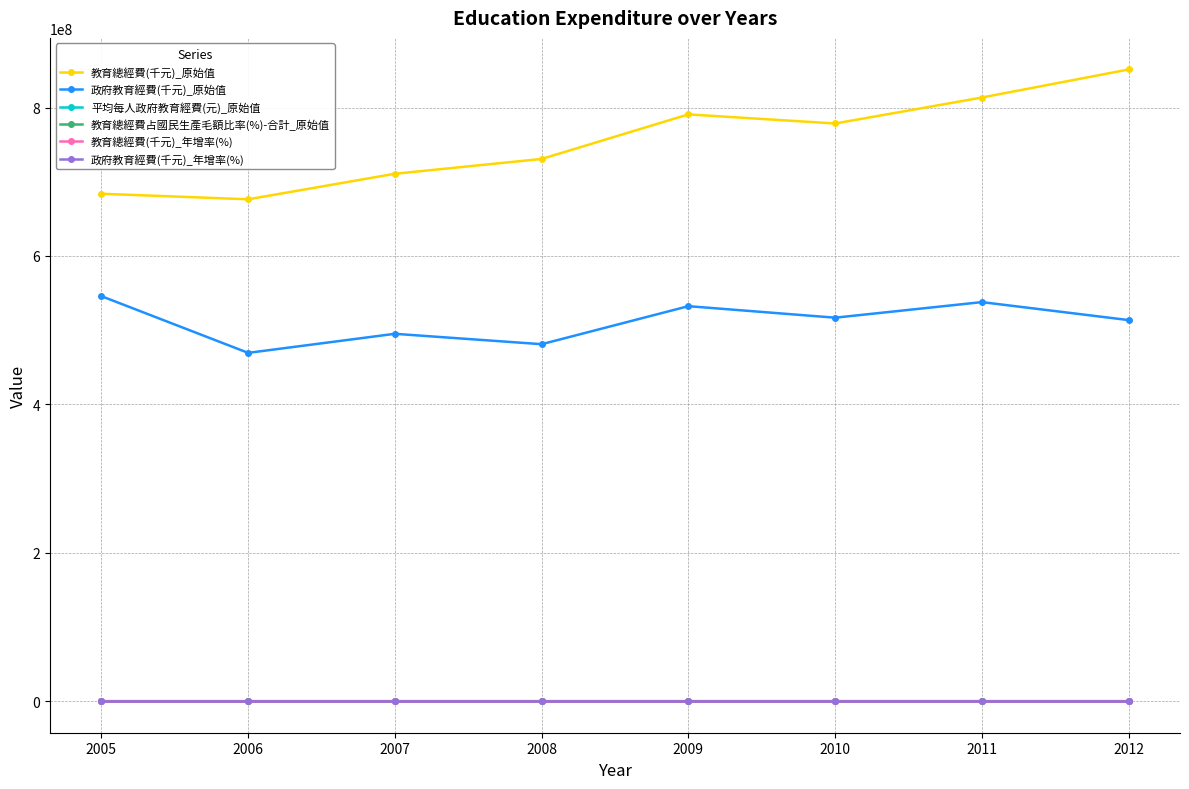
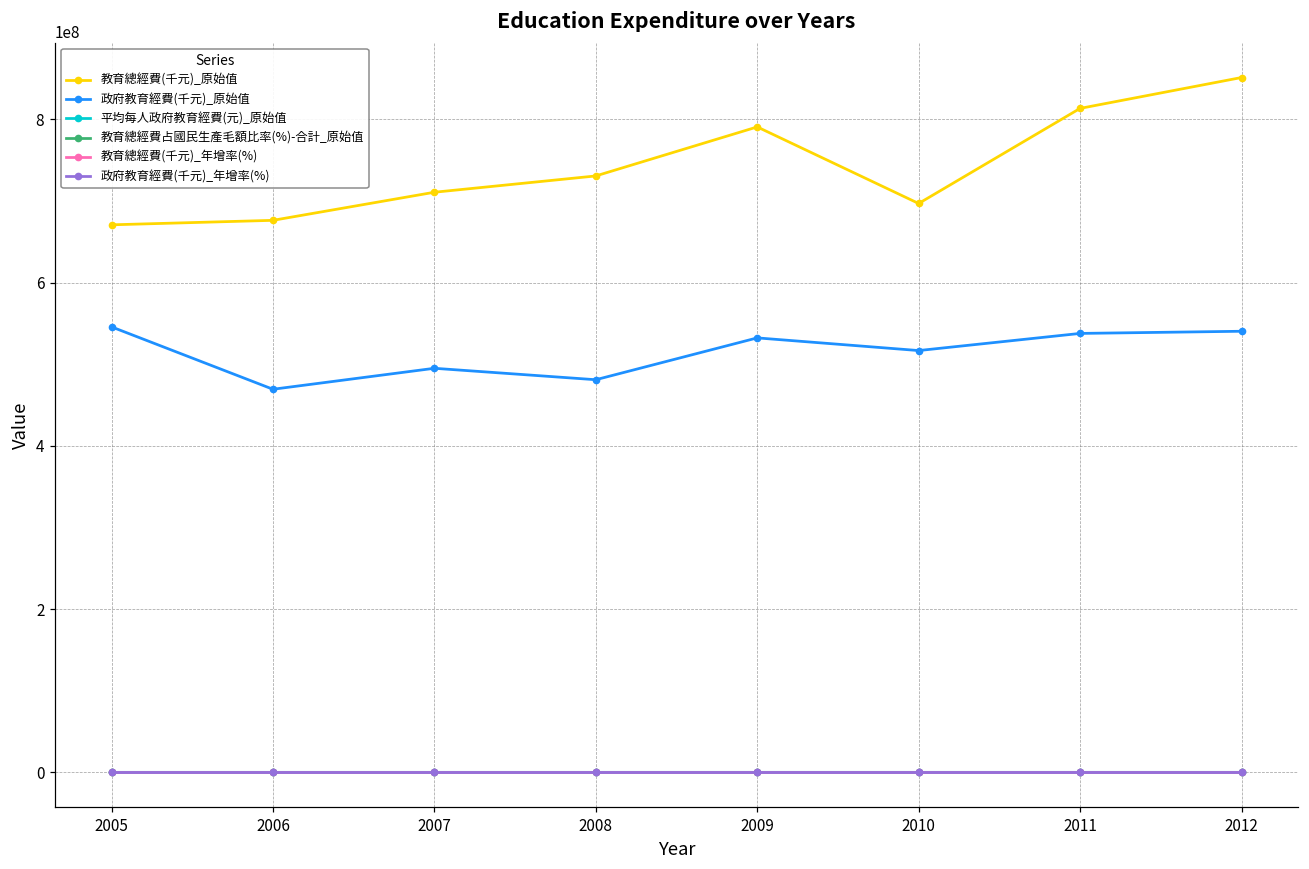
  {
    "教育總經費(千元)_原始值": {
-     "2005": 680000000,
+     "2005": 670000000,
      "2006": 680000000,
      "2007": 710000000,
      "2008": 730000000,
      "2009": 790000000,
-     "2010": 780000000,
+     "2010": 700000000,
      "2011": 810000000,
      "2012": 850000000
    },
    "政府教育經費(千元)_原始值": {
      "2005": 550000000,
      "2006": 470000000,
      "2007": 500000000,
      "2008": 480000000,
      "2009": 530000000,
      "2010": 520000000,
      "2011": 540000000,
-     "2012": 510000000
+     "2012": 540000000
    },
    "政府教育經費(千元)_年增率(%)": {
      "2005": 0,
      "2006": 0,
      "2007": 0,
      "2008": 0,
      "2009": 0,
      "2010": 0,
      "2011": 0,
      "2012": 0
    }
  }
